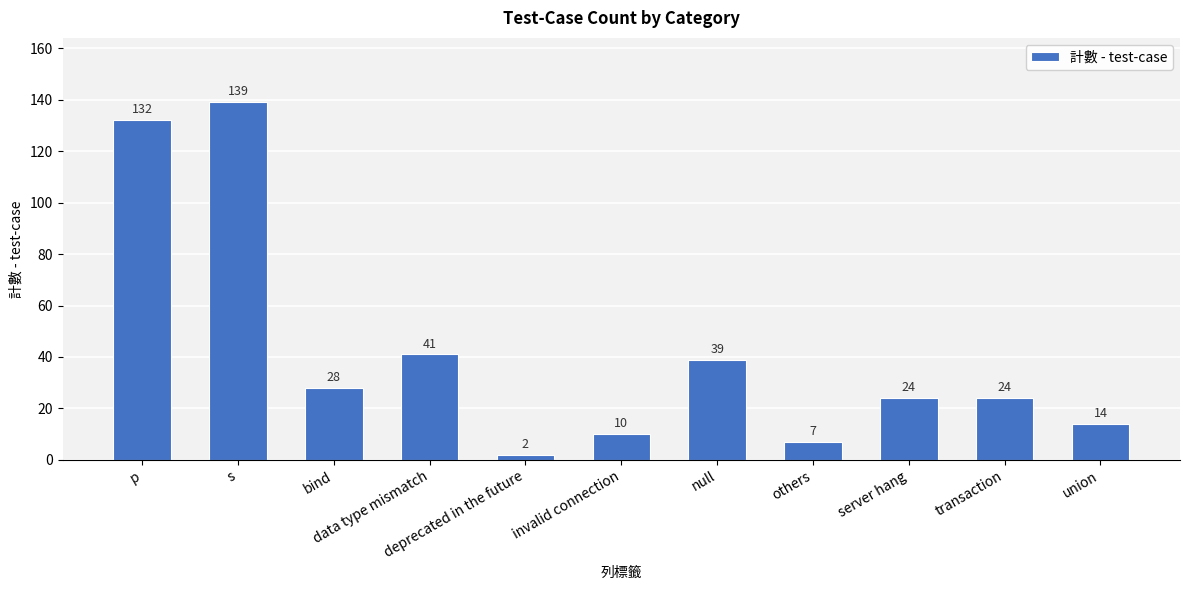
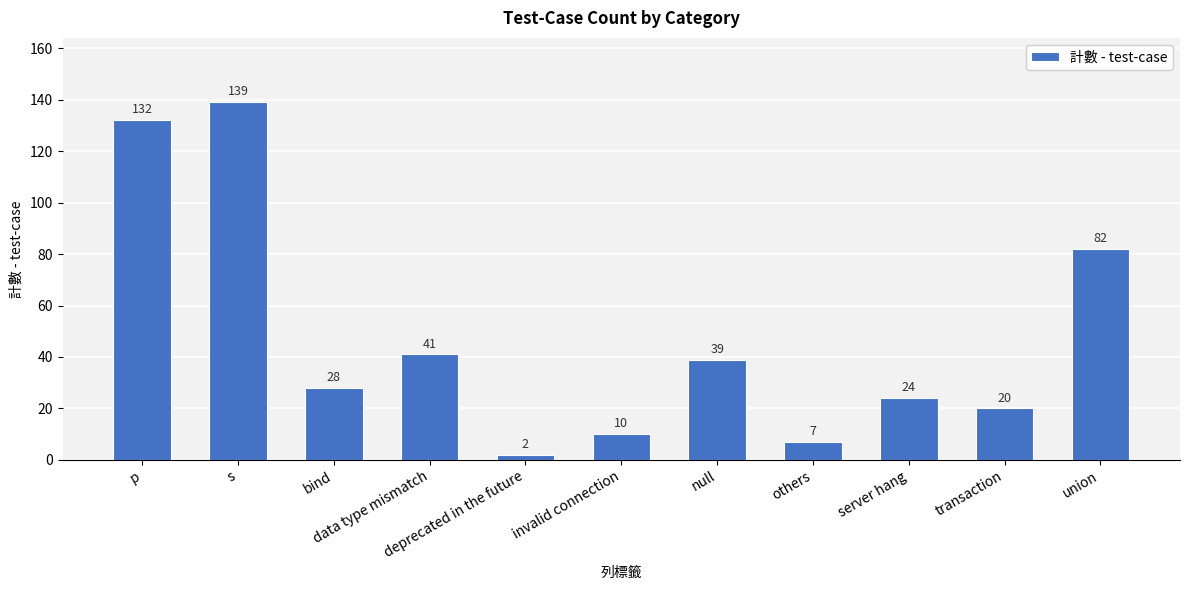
  {
    "p": 132,
    "s": 139,
    "bind": 28,
    "data type mismatch": 41,
    "deprecated in the future": 2,
    "invalid connection": 10,
    "null": 39,
    "others": 7,
    "server hang": 24,
-   "transaction": 24,
-   "union": 14
+   "transaction": 20,
+   "union": 82
  }
